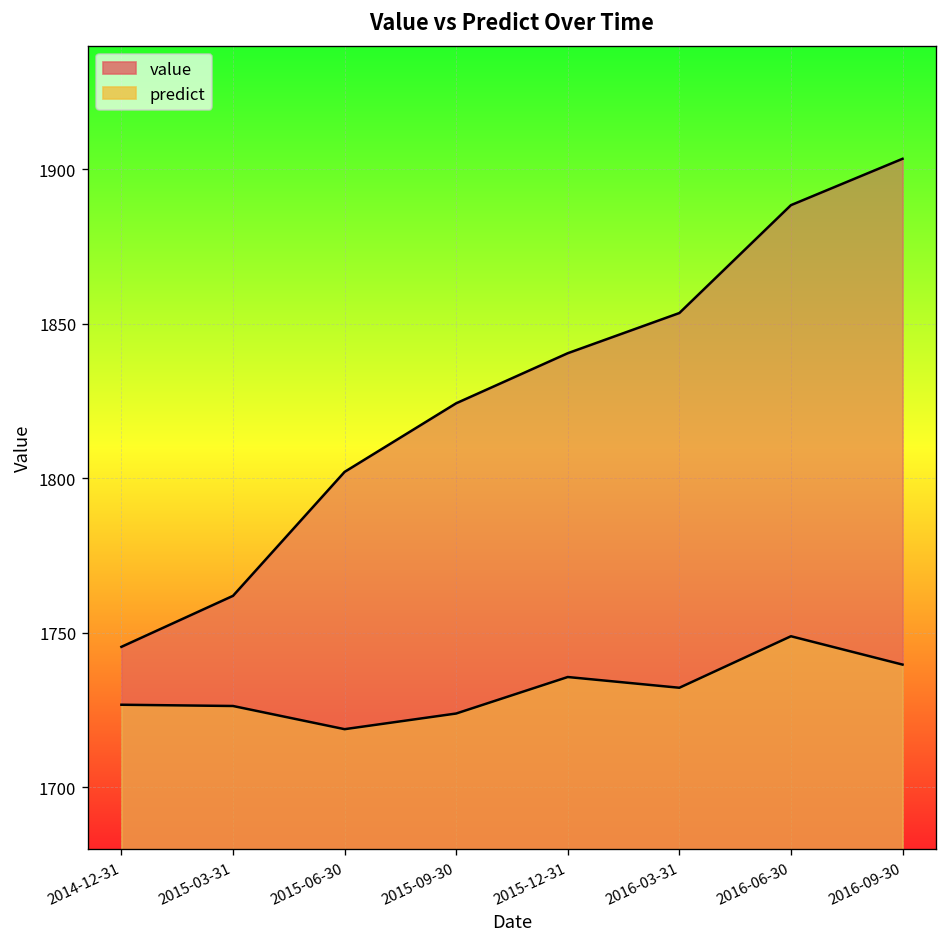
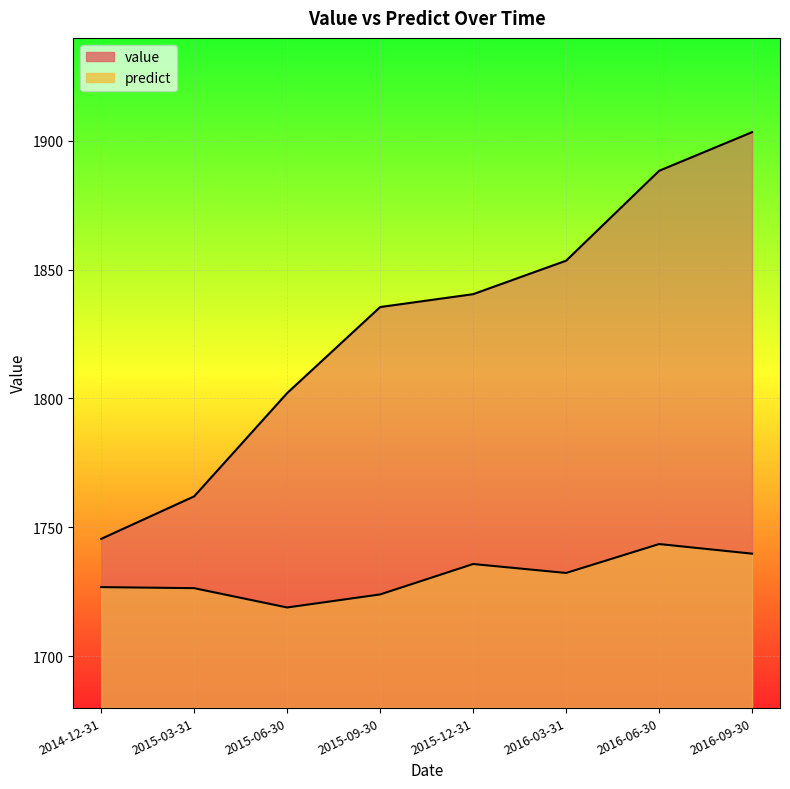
  {
    "value": {
      "2014-12-31": 1746,
      "2015-03-31": 1762,
      "2015-06-30": 1802,
-     "2015-09-30": 1824,
+     "2015-09-30": 1836,
      "2015-12-31": 1841,
      "2016-03-31": 1854,
      "2016-06-30": 1888,
      "2016-09-30": 1903
    },
    "predict": {
      "2014-12-31": 1727,
      "2015-03-31": 1726,
      "2015-06-30": 1719,
      "2015-09-30": 1724,
      "2015-12-31": 1736,
      "2016-03-31": 1732,
-     "2016-06-30": 1749,
+     "2016-06-30": 1743,
      "2016-09-30": 1740
    }
  }
